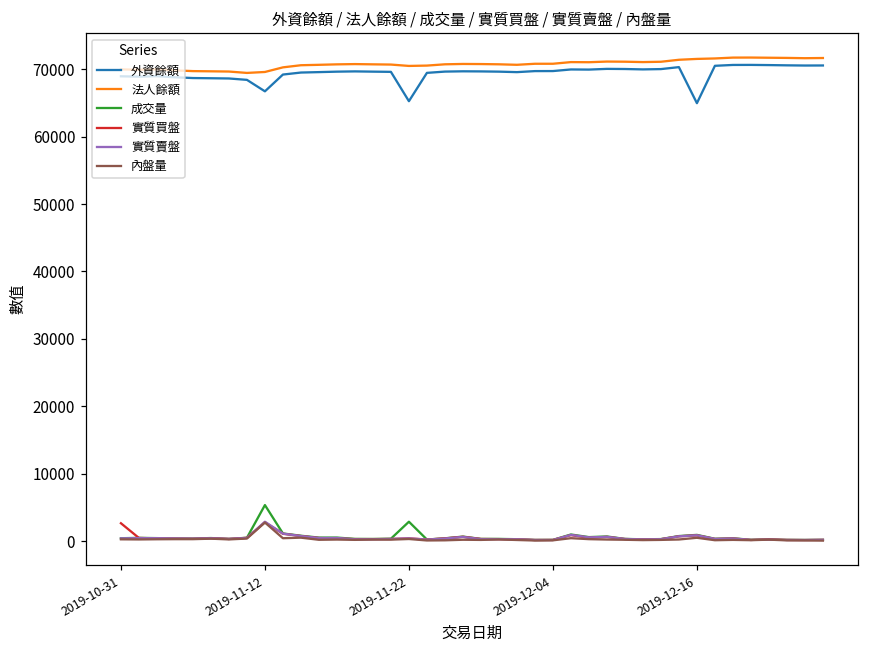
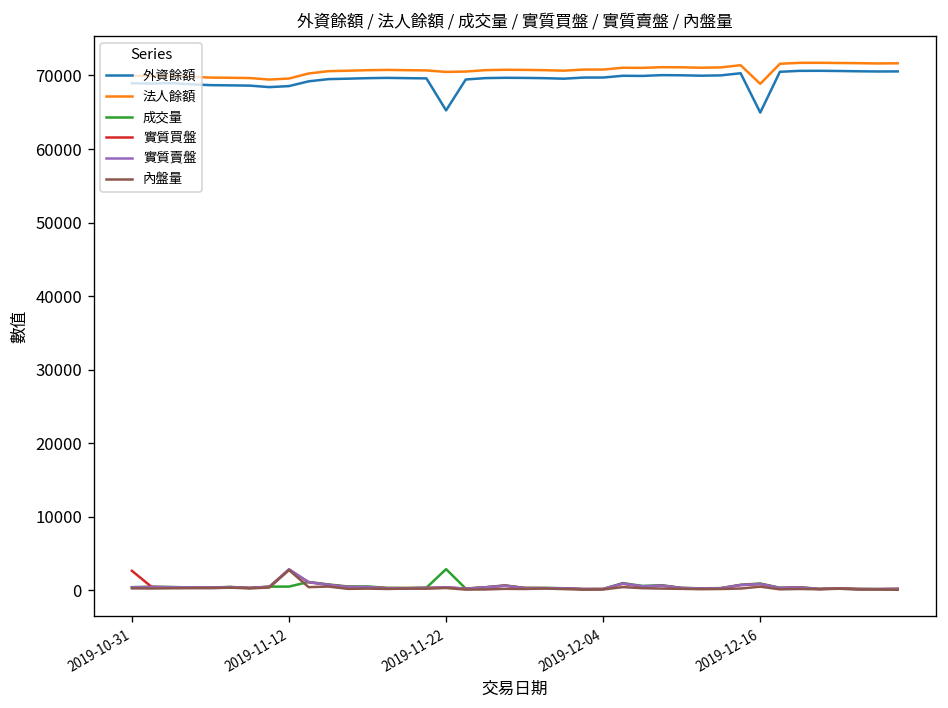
  {
    "外資餘額": {
-     "2019-11-12": 67000,
+     "2019-11-12": 69000,
      "2019-11-22": 65000,
      "2019-12-04": 70000,
      "2019-12-16": 65000
    },
    "法人餘額": {
      "2019-11-12": 70000,
      "2019-11-22": 70000,
      "2019-12-04": 71000,
-     "2019-12-16": 72000
+     "2019-12-16": 69000
    },
    "成交量": {
-     "2019-11-12": 5000,
+     "2019-11-12": 0,
      "2019-11-22": 3000
    },
    "實質買盤": {
      "2019-10-31": 3000
    }
  }
